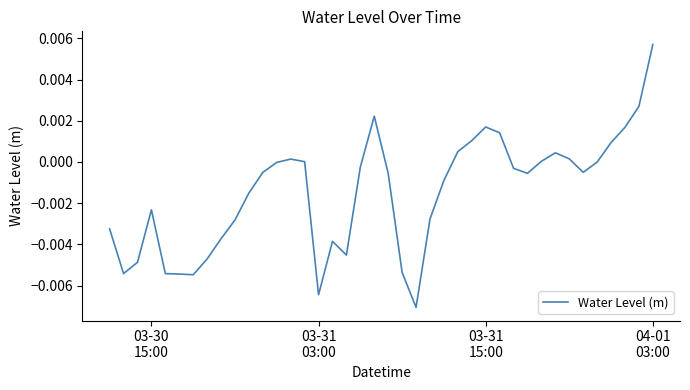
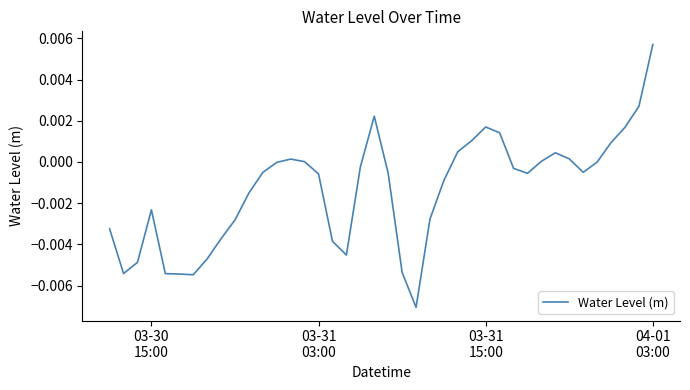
  {
    "03-30 15:00": -0.0023,
-   "03-31 03:00": -0.0064,
+   "03-31 03:00": -0.0006,
    "03-31 15:00": 0.0017,
    "04-01 03:00": 0.0057
  }
